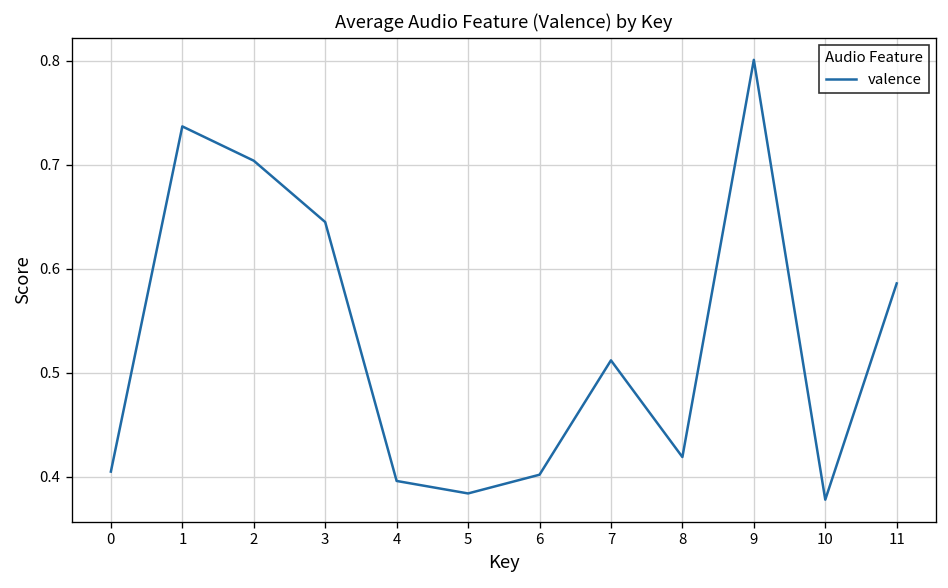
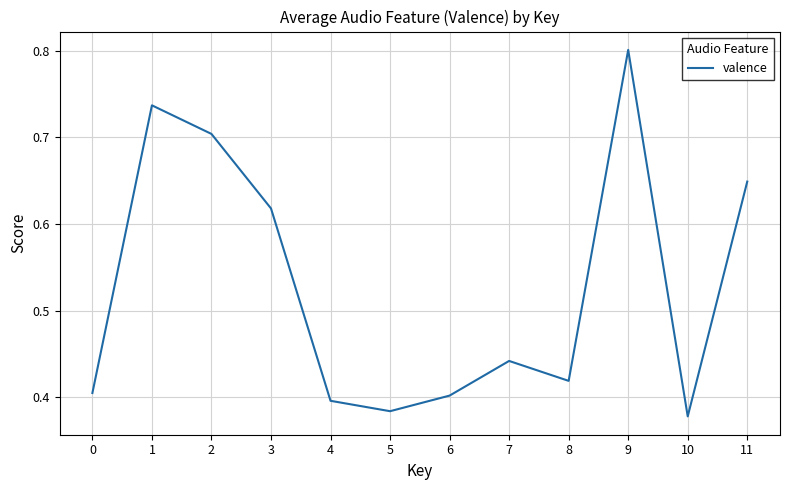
  {
    "0": 0.41,
    "1": 0.74,
    "2": 0.70,
-   "3": 0.65,
+   "3": 0.62,
    "4": 0.40,
    "5": 0.38,
    "6": 0.40,
-   "7": 0.51,
+   "7": 0.44,
    "8": 0.42,
    "9": 0.80,
    "10": 0.38,
-   "11": 0.59
+   "11": 0.65
  }
